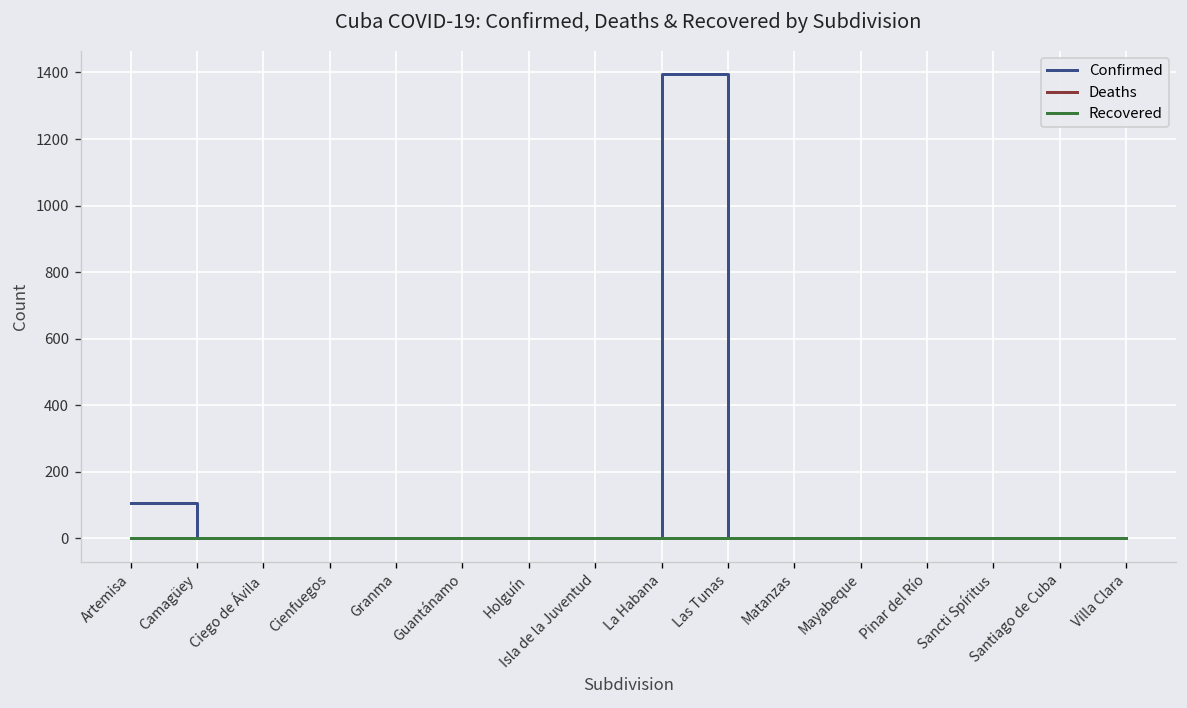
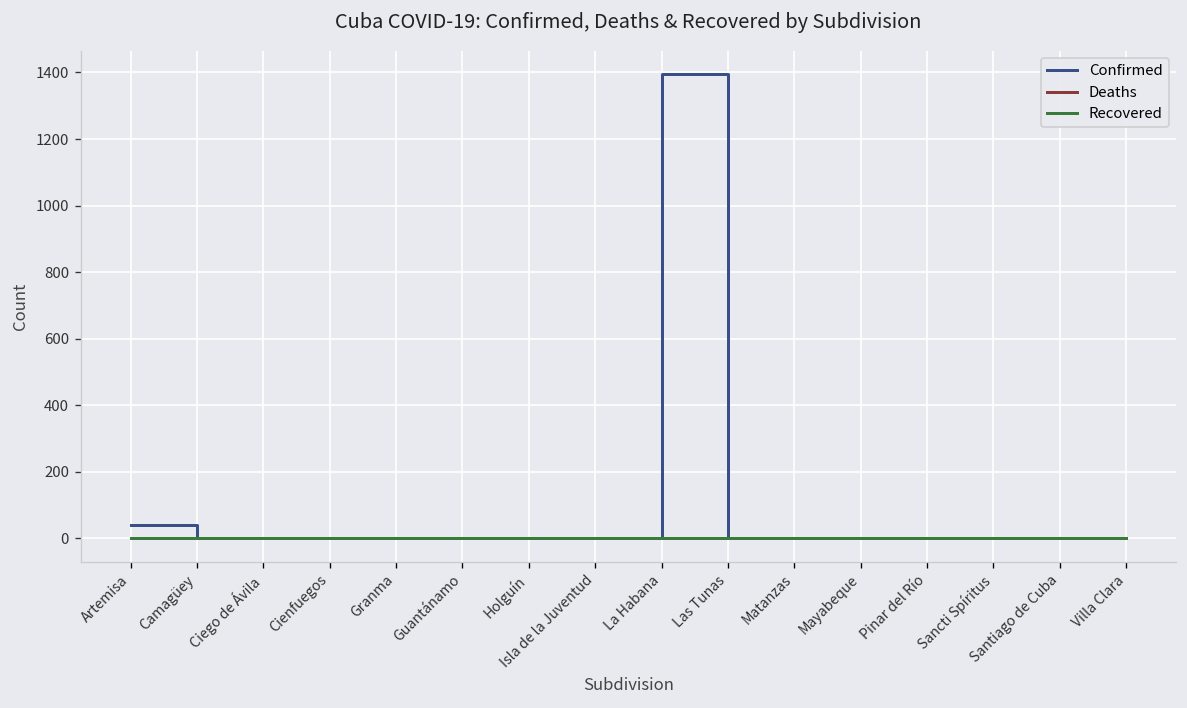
  {
    "Confirmed": {
-     "Artemisa": 110,
+     "Artemisa": 40,
      "La Habana": 1400
    },
    "Recovered": {
      "Artemisa": 0,
      "La Habana": 0
    }
  }
